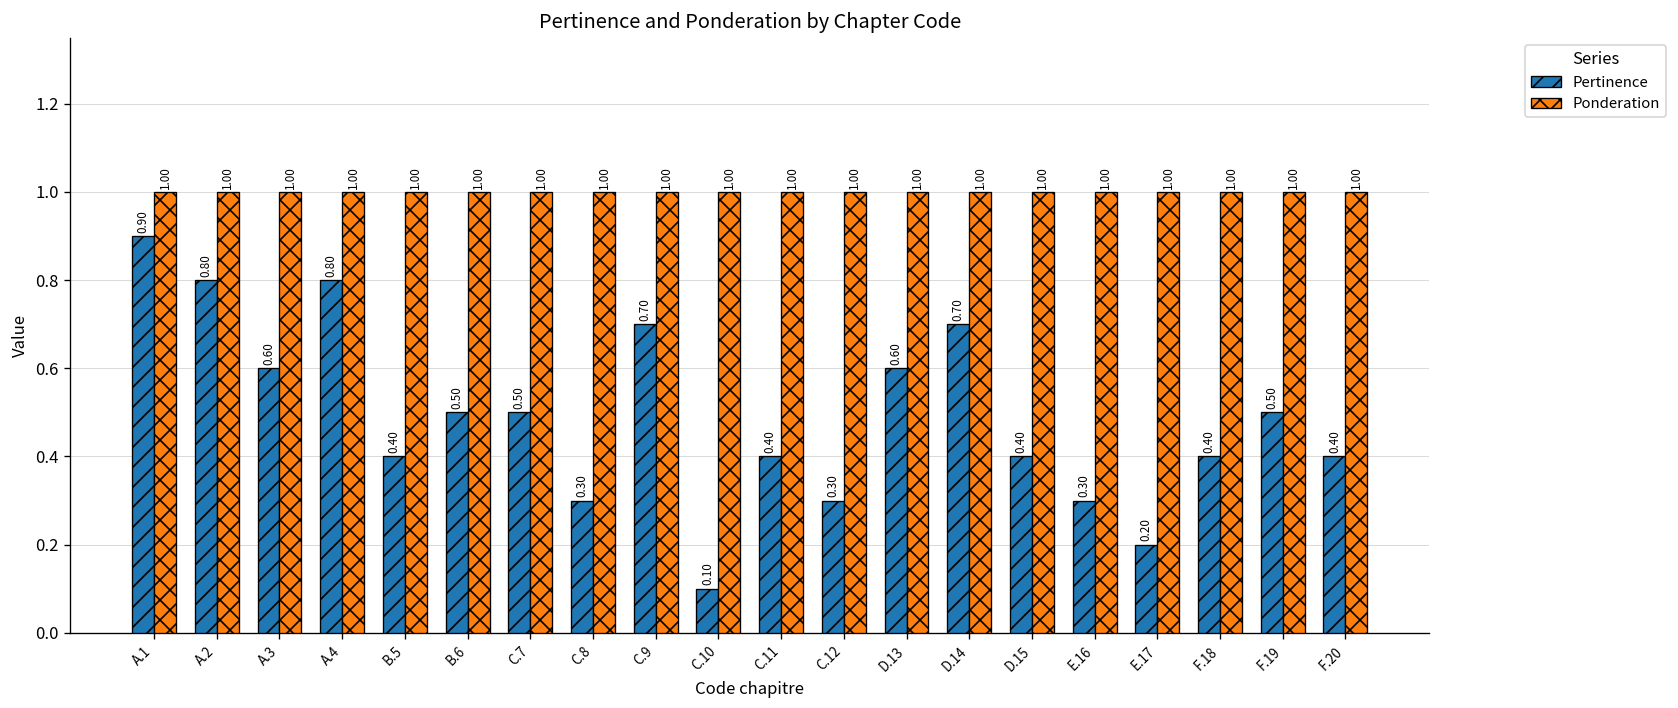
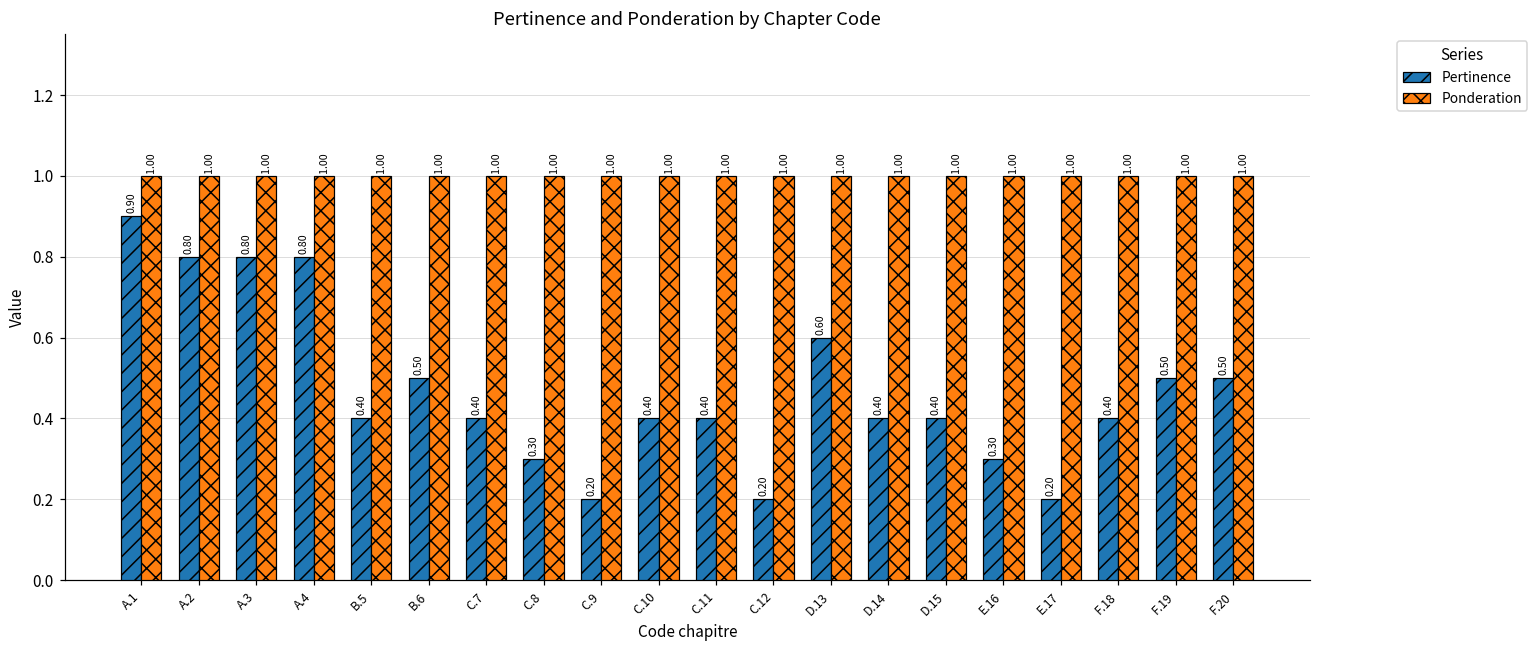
  {
    "Pertinence": {
      "A.1": 0.90,
      "A.2": 0.80,
-     "A.3": 0.60,
+     "A.3": 0.80,
      "A.4": 0.80,
      "B.5": 0.40,
      "B.6": 0.50,
-     "C.7": 0.50,
+     "C.7": 0.40,
      "C.8": 0.30,
-     "C.9": 0.70,
-     "C.10": 0.10,
+     "C.9": 0.20,
+     "C.10": 0.40,
      "C.11": 0.40,
-     "C.12": 0.30,
+     "C.12": 0.20,
      "D.13": 0.60,
-     "D.14": 0.70,
+     "D.14": 0.40,
      "D.15": 0.40,
      "E.16": 0.30,
      "E.17": 0.20,
      "F.18": 0.40,
      "F.19": 0.50,
-     "F.20": 0.40
+     "F.20": 0.50
    },
    "Ponderation": {
      "A.1": 1.00,
      "A.2": 1.00,
      "A.3": 1.00,
      "A.4": 1.00,
      "B.5": 1.00,
      "B.6": 1.00,
      "C.7": 1.00,
      "C.8": 1.00,
      "C.9": 1.00,
      "C.10": 1.00,
      "C.11": 1.00,
      "C.12": 1.00,
      "D.13": 1.00,
      "D.14": 1.00,
      "D.15": 1.00,
      "E.16": 1.00,
      "E.17": 1.00,
      "F.18": 1.00,
      "F.19": 1.00,
      "F.20": 1.00
    }
  }
